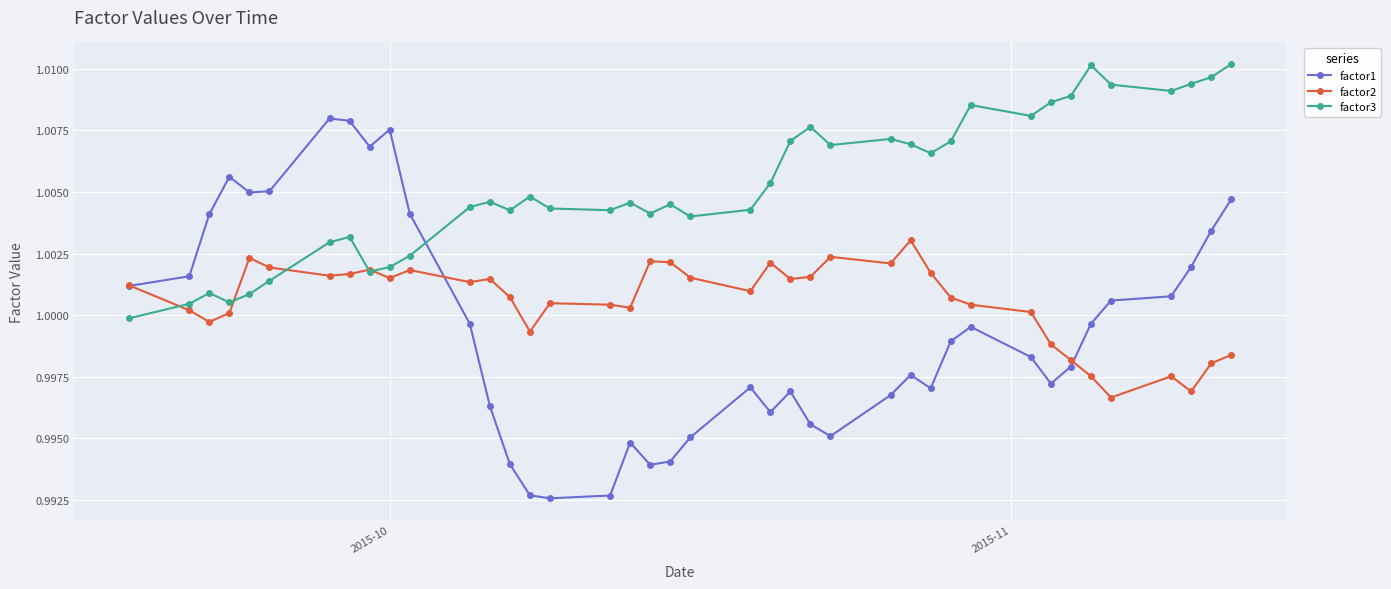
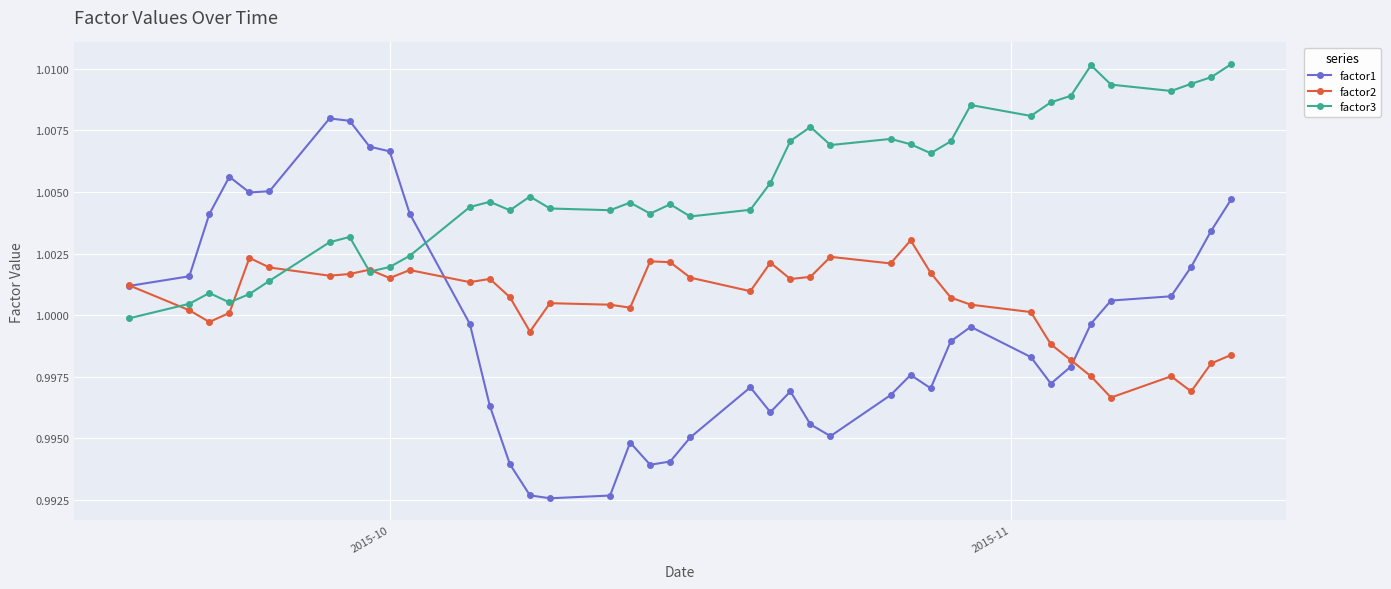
  {
    "factor1": {
-     "2015-10": 1.0075
+     "2015-10": 1.0067
    },
    "factor2": {
      "2015-10": 1.0015
    },
    "factor3": {
      "2015-10": 1.0020
    }
  }
